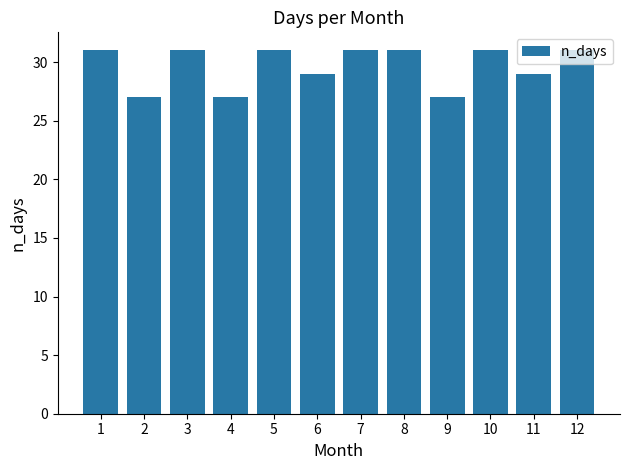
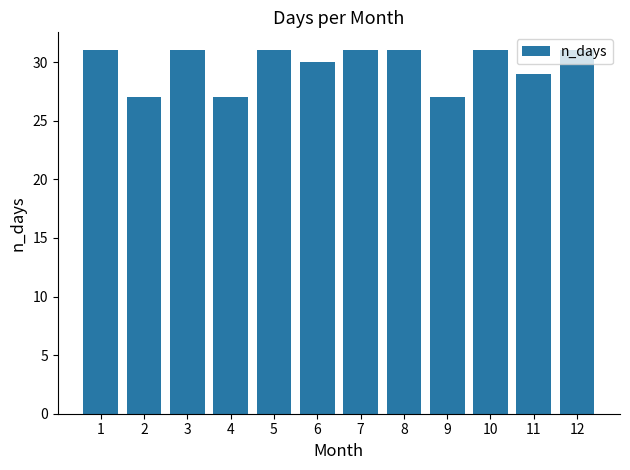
  {
    "1": 31,
    "2": 27,
    "3": 31,
    "4": 27,
    "5": 31,
-   "6": 29,
+   "6": 30,
    "7": 31,
    "8": 31,
    "9": 27,
    "10": 31,
    "11": 29
  }
